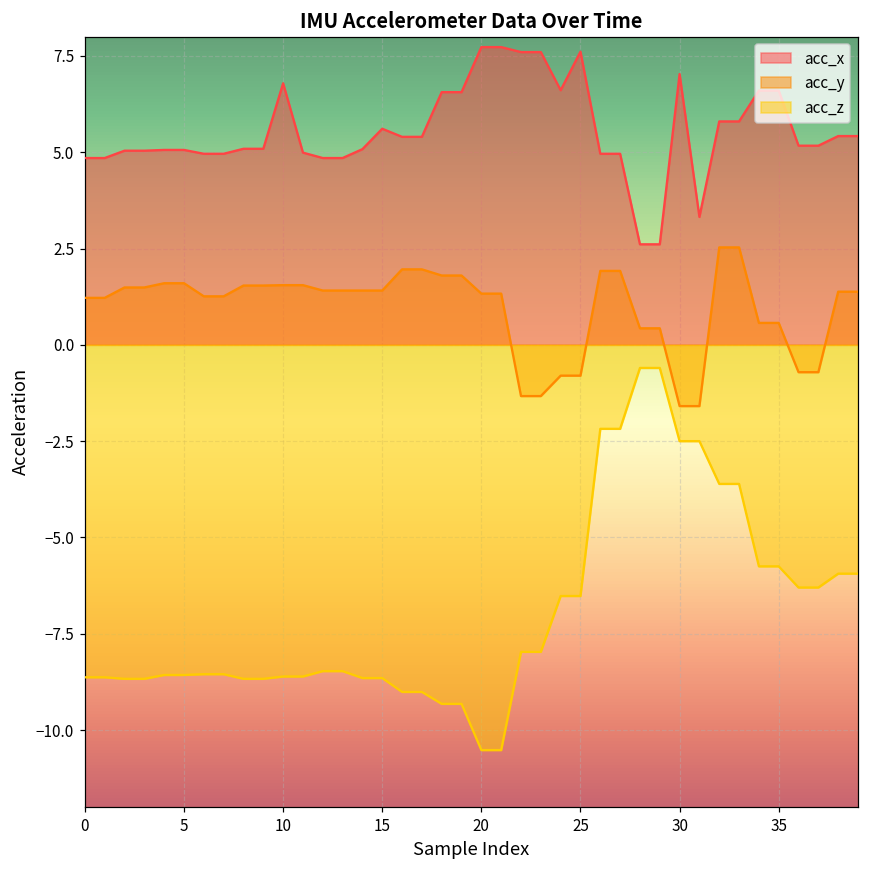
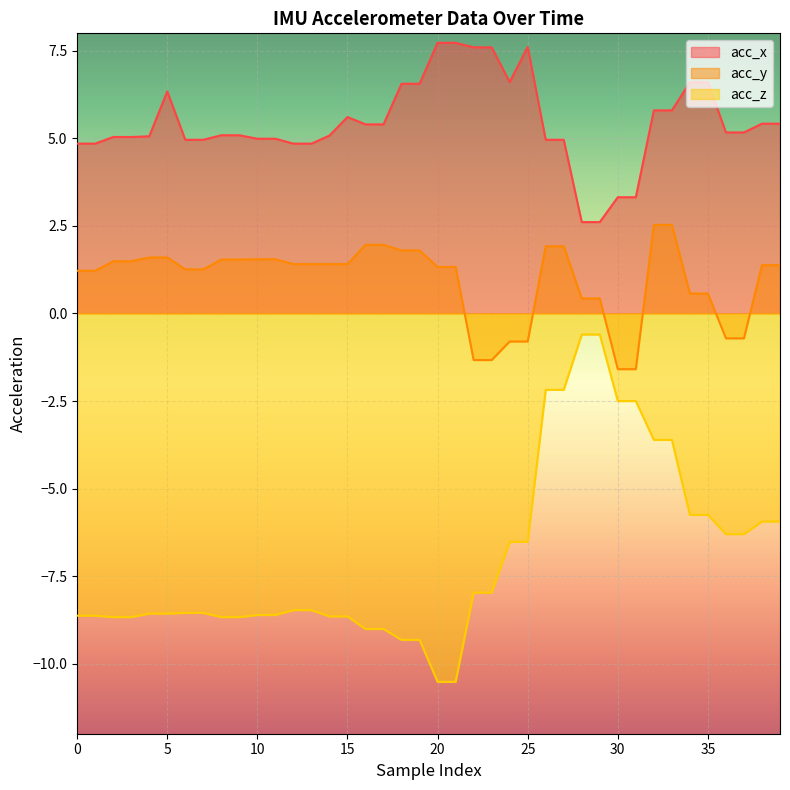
  {
    "acc_x": {
      "0": 4.9,
-     "5": 5.1,
-     "10": 6.8,
+     "5": 6.3,
+     "10": 5.0,
      "15": 5.6,
      "20": 7.7,
      "25": 7.6,
-     "30": 7.0
+     "30": 3.3
    }
  }
